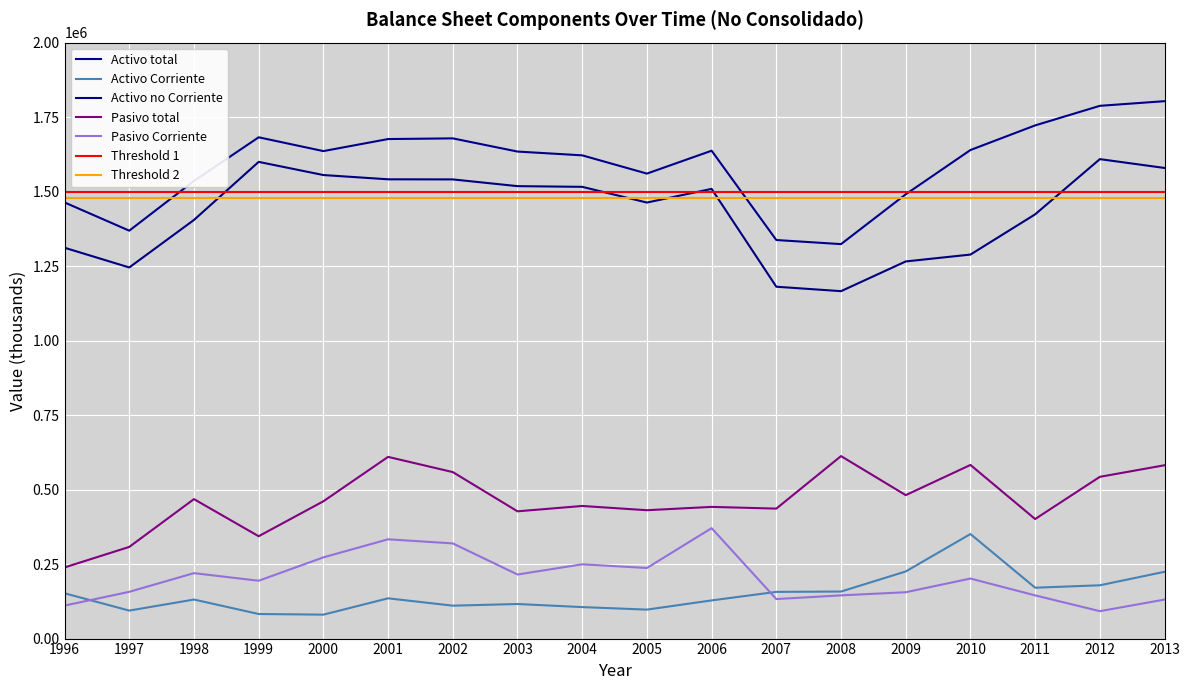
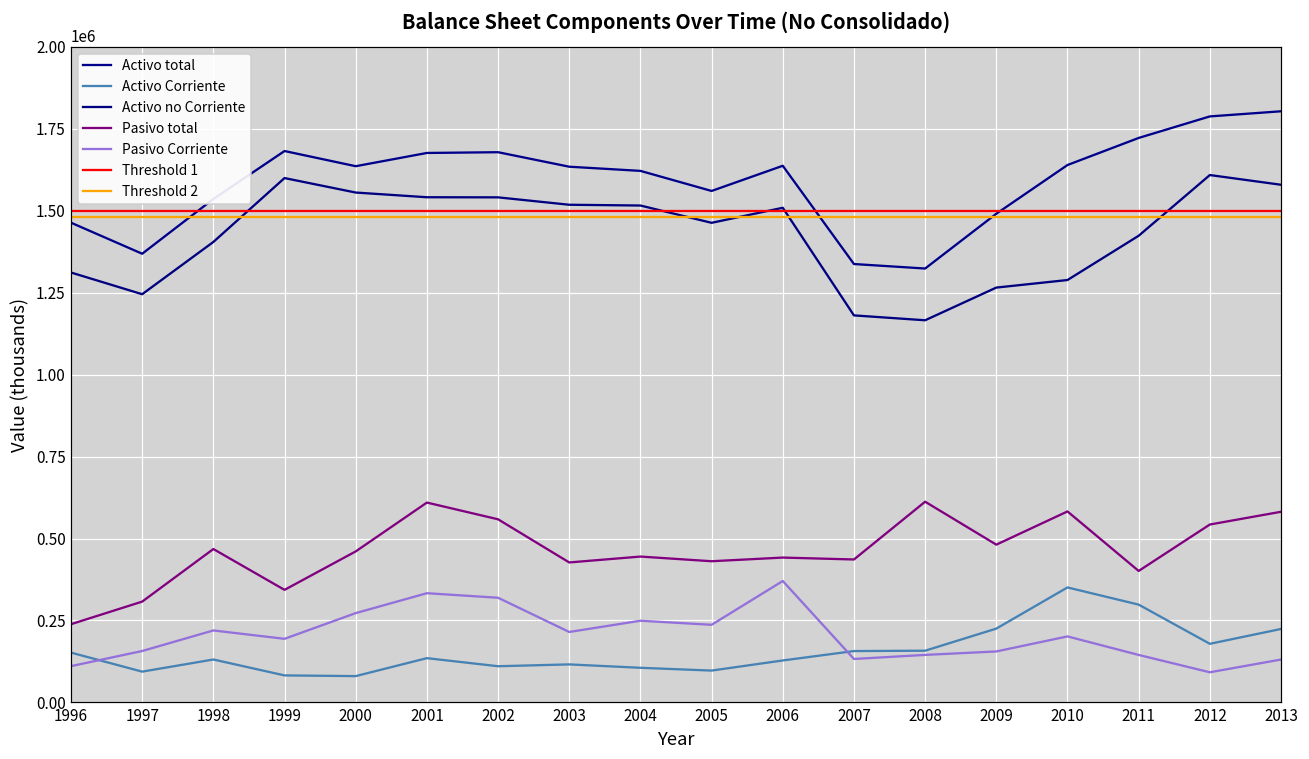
  {
    "Activo Corriente": {
      "1996": 150000,
      "1997": 90000,
      "1998": 130000,
      "1999": 80000,
      "2000": 80000,
      "2001": 140000,
      "2002": 110000,
      "2003": 120000,
      "2004": 110000,
      "2005": 100000,
      "2006": 130000,
      "2007": 160000,
      "2008": 160000,
      "2009": 230000,
      "2010": 350000,
-     "2011": 170000,
+     "2011": 300000,
      "2012": 180000,
      "2013": 220000
    },
    "Pasivo total": {
      "1996": 240000,
      "1997": 310000,
      "1998": 470000,
      "1999": 340000,
      "2000": 460000,
      "2001": 610000,
      "2002": 560000,
      "2003": 430000,
      "2004": 450000,
      "2005": 430000,
      "2006": 440000,
      "2007": 440000,
      "2008": 610000,
      "2009": 480000,
      "2010": 580000,
      "2011": 400000,
      "2012": 540000,
      "2013": 580000
    },
    "Pasivo Corriente": {
      "1996": 110000,
      "1997": 160000,
      "1998": 220000,
      "1999": 190000,
      "2000": 270000,
      "2001": 330000,
      "2002": 320000,
      "2003": 210000,
      "2004": 250000,
      "2005": 240000,
      "2006": 370000,
      "2007": 130000,
      "2008": 150000,
      "2009": 160000,
      "2010": 200000,
      "2011": 140000,
      "2012": 90000,
      "2013": 130000
    }
  }
